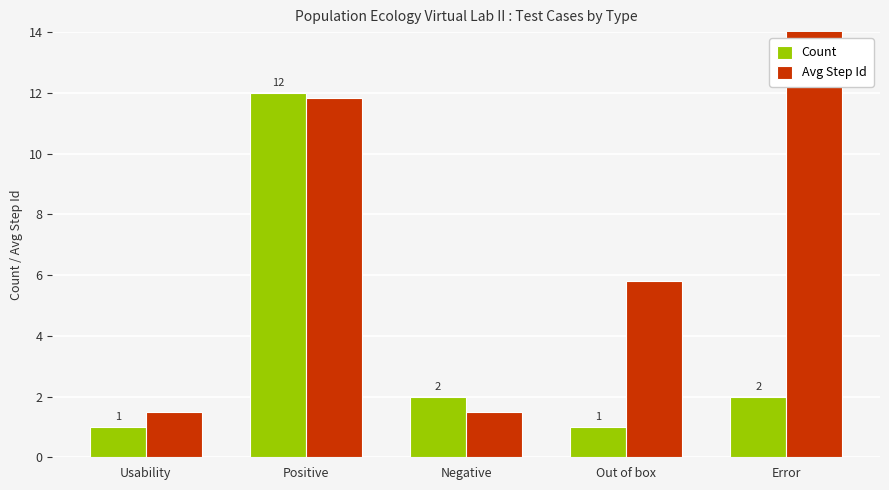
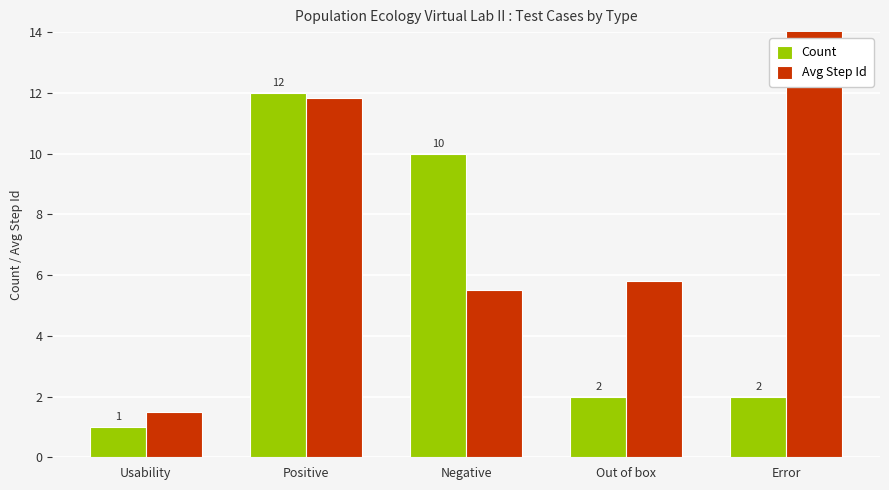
  {
    "Count": {
      "Usability": 1,
      "Positive": 12,
-     "Negative": 2,
-     "Out of box": 1,
+     "Negative": 10,
+     "Out of box": 2,
      "Error": 2
    },
    "Avg Step Id": {
      "Usability": 1.5,
      "Positive": 11.8,
-     "Negative": 1.5,
+     "Negative": 5.5,
      "Out of box": 5.8
    }
  }
